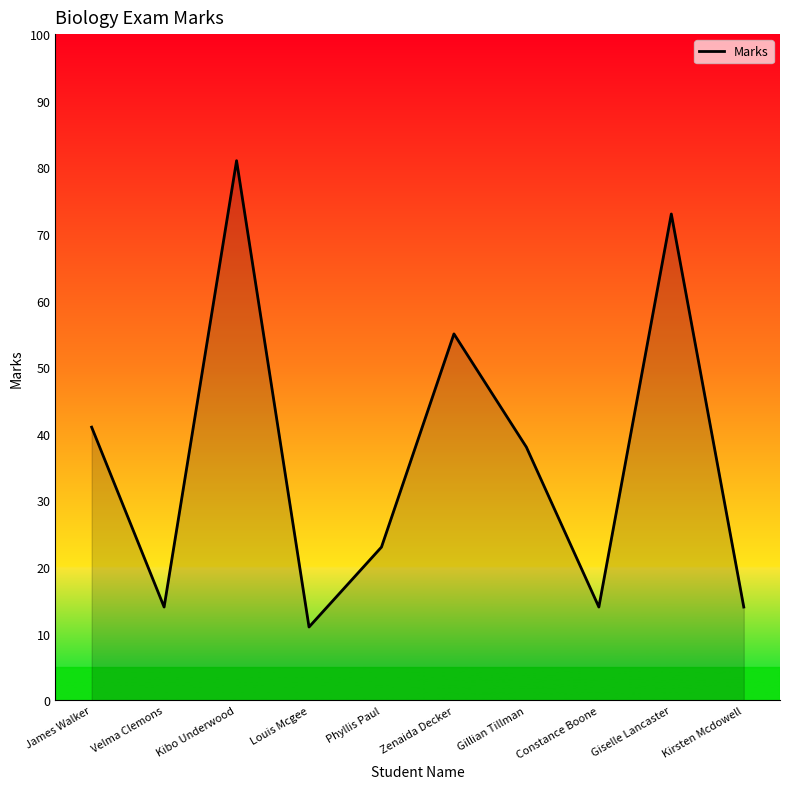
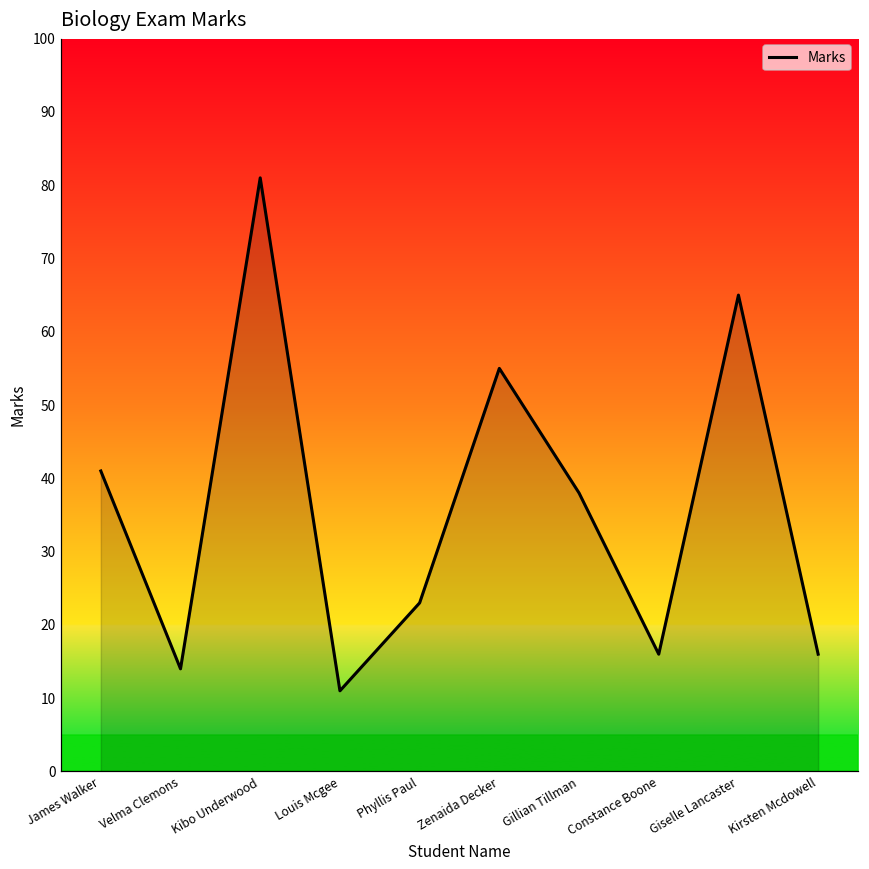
  {
    "James Walker": 41,
    "Velma Clemons": 14,
    "Kibo Underwood": 81,
    "Louis Mcgee": 11,
    "Phyllis Paul": 23,
    "Zenaida Decker": 55,
    "Gillian Tillman": 38,
-   "Constance Boone": 14,
-   "Giselle Lancaster": 73,
-   "Kirsten Mcdowell": 14
+   "Constance Boone": 16,
+   "Giselle Lancaster": 65,
+   "Kirsten Mcdowell": 16
  }
